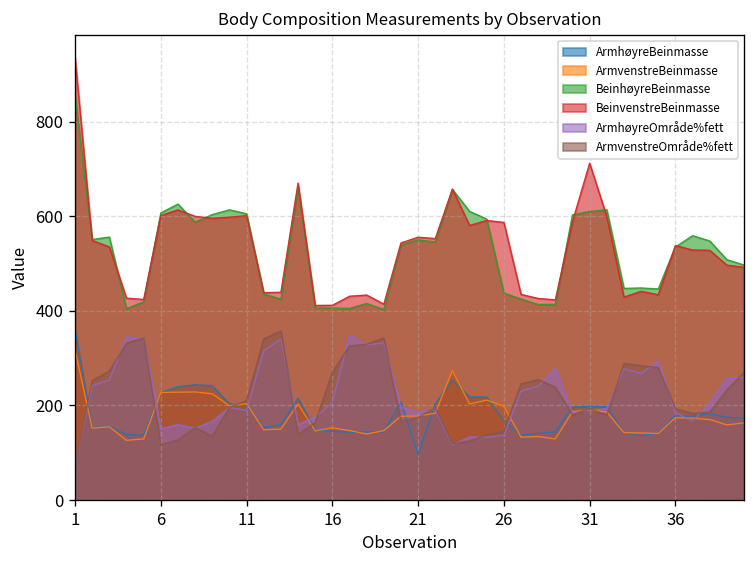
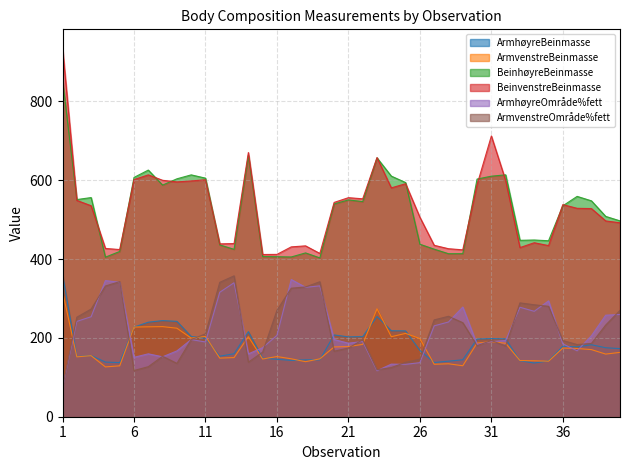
  {
    "ArmhøyreBeinmasse": {
      "1": 360,
      "16": 150,
-     "21": 100,
+     "21": 200,
      "26": 170
    },
    "ArmvenstreBeinmasse": {
      "1": 320,
      "16": 150,
      "26": 200
    },
    "BeinhøyreBeinmasse": {
      "1": 860,
      "26": 440,
      "31": 610
    },
    "BeinvenstreBeinmasse": {
      "1": 940,
-     "26": 590,
+     "26": 510,
      "31": 710
    },
    "ArmhøyreOmråde%fett": {
      "6": 150,
      "11": 190,
      "16": 210,
      "21": 190,
      "26": 140
    },
    "ArmvenstreOmråde%fett": {
      "6": 120,
      "11": 210,
      "16": 270,
      "26": 150,
      "36": 190
    }
  }
